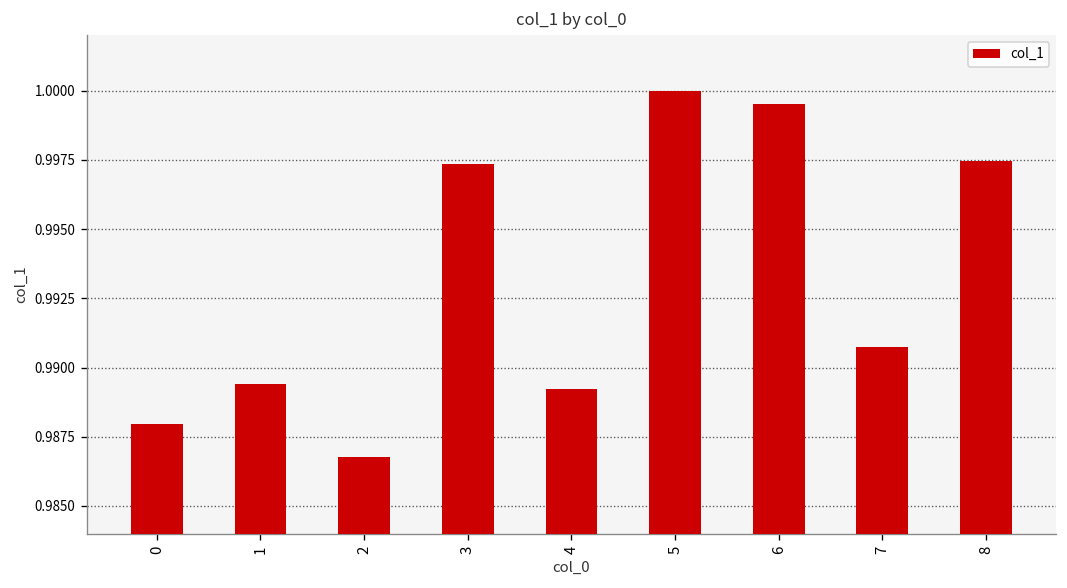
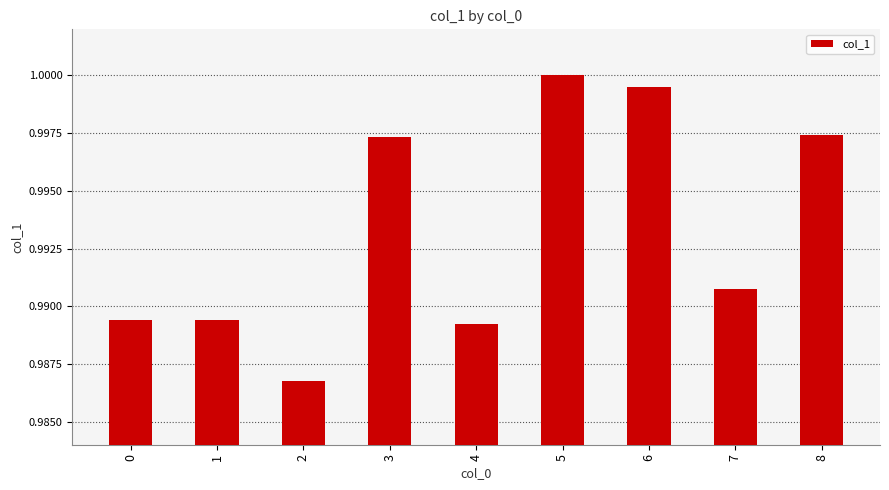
  {
-   "0": 0.9880,
+   "0": 0.9894,
    "1": 0.9894,
    "2": 0.9868,
    "3": 0.9974,
    "4": 0.9892,
    "5": 1.0000,
    "6": 0.9995,
    "7": 0.9907,
    "8": 0.9974
  }
